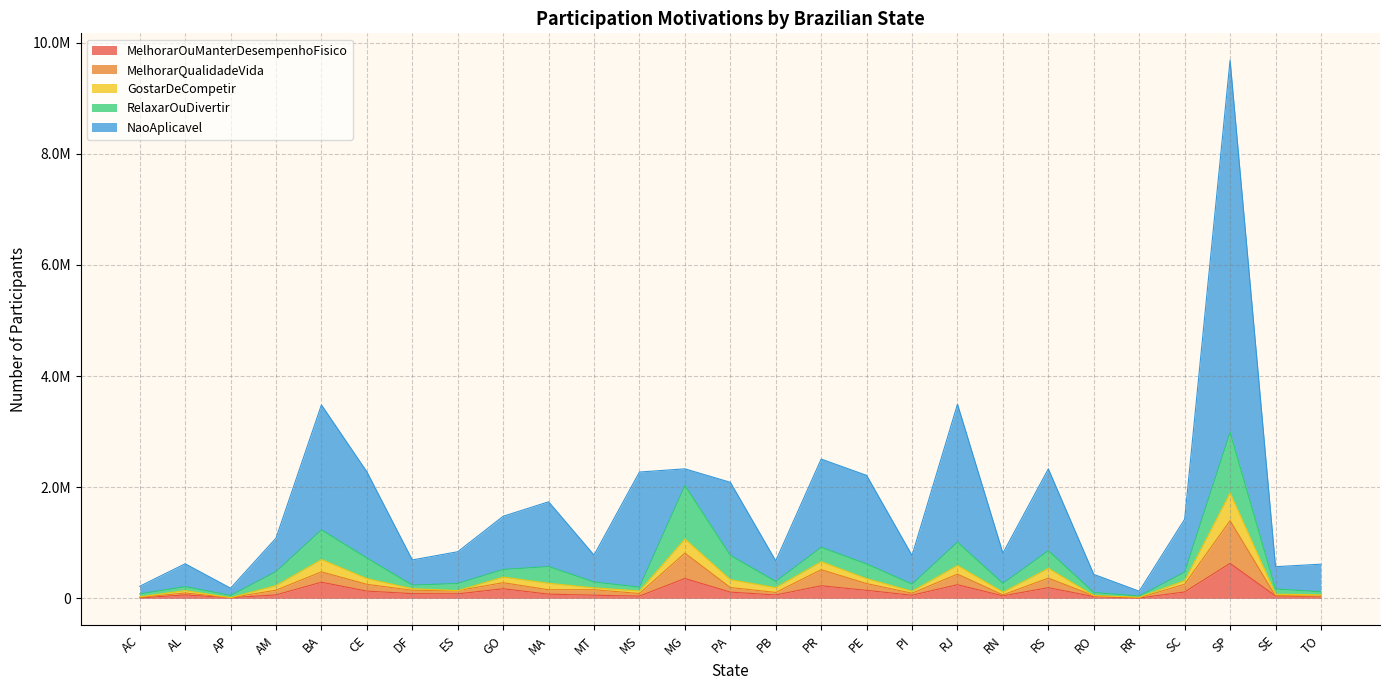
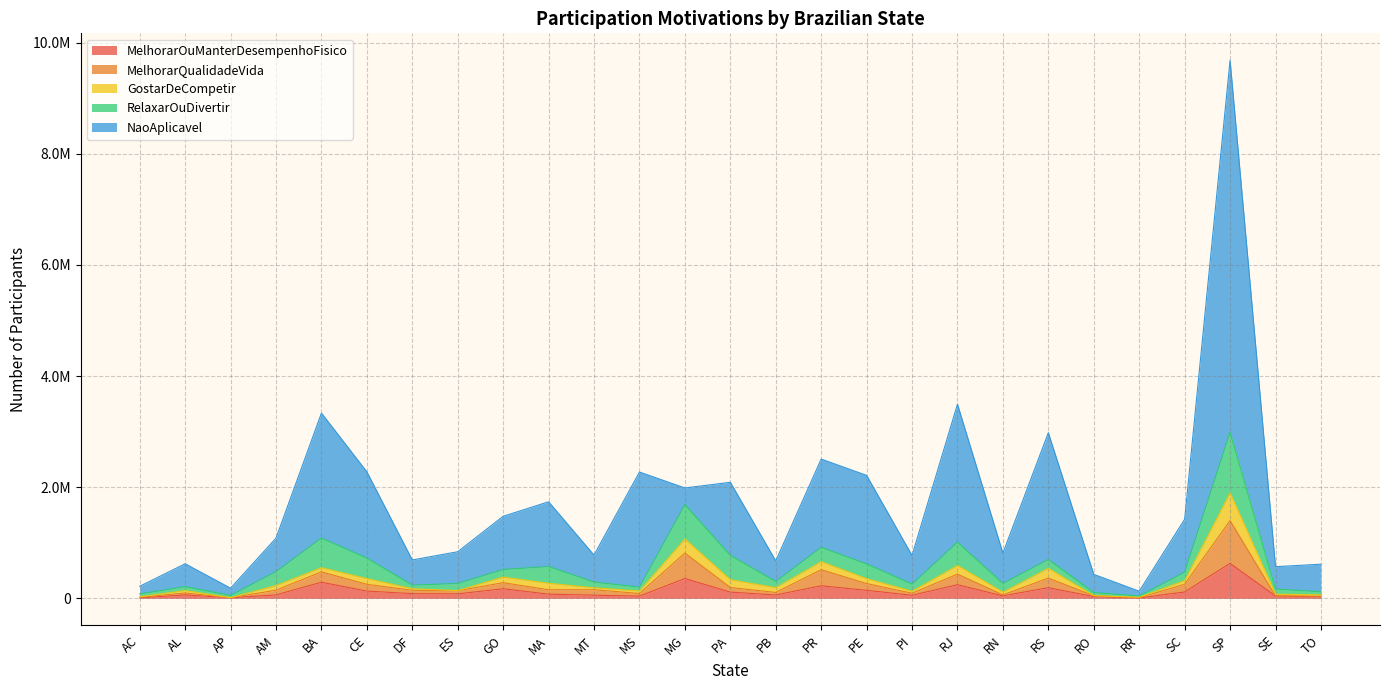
  {
    "GostarDeCompetir": {
      "AM": 100000,
-     "BA": 200000,
+     "BA": 100000,
      "CE": 100000,
      "GO": 100000,
      "MA": 100000,
      "MG": 300000,
      "PA": 100000,
      "PB": 100000,
      "PR": 100000,
      "PE": 100000,
      "RJ": 200000,
      "RN": 0,
      "RS": 200000,
      "SC": 100000,
      "SP": 500000
    },
    "RelaxarOuDivertir": {
      "AC": 100000,
      "AL": 100000,
      "AM": 300000,
      "BA": 500000,
      "CE": 400000,
      "DF": 100000,
      "ES": 100000,
      "GO": 100000,
      "MA": 300000,
      "MT": 100000,
      "MS": 100000,
-     "MG": 1000000,
+     "MG": 600000,
      "PA": 400000,
      "PB": 100000,
      "PR": 300000,
      "PE": 300000,
      "PI": 100000,
      "RJ": 400000,
      "RN": 200000,
-     "RS": 300000,
+     "RS": 200000,
      "RO": 100000,
      "SC": 200000,
      "SP": 1100000,
      "SE": 100000,
      "TO": 100000
    },
    "NaoAplicavel": {
      "AC": 100000,
      "AL": 400000,
      "AP": 100000,
      "AM": 600000,
      "BA": 2200000,
      "CE": 1600000,
      "DF": 500000,
      "ES": 600000,
      "GO": 1000000,
      "MA": 1200000,
      "MT": 500000,
      "MS": 2100000,
      "MG": 300000,
      "PA": 1300000,
      "PB": 400000,
      "PR": 1600000,
      "PE": 1600000,
      "PI": 500000,
      "RJ": 2500000,
      "RN": 500000,
-     "RS": 1500000,
+     "RS": 2300000,
      "RO": 300000,
      "RR": 100000,
      "SC": 1000000,
      "SP": 6700000,
      "SE": 400000,
      "TO": 500000
    }
  }
